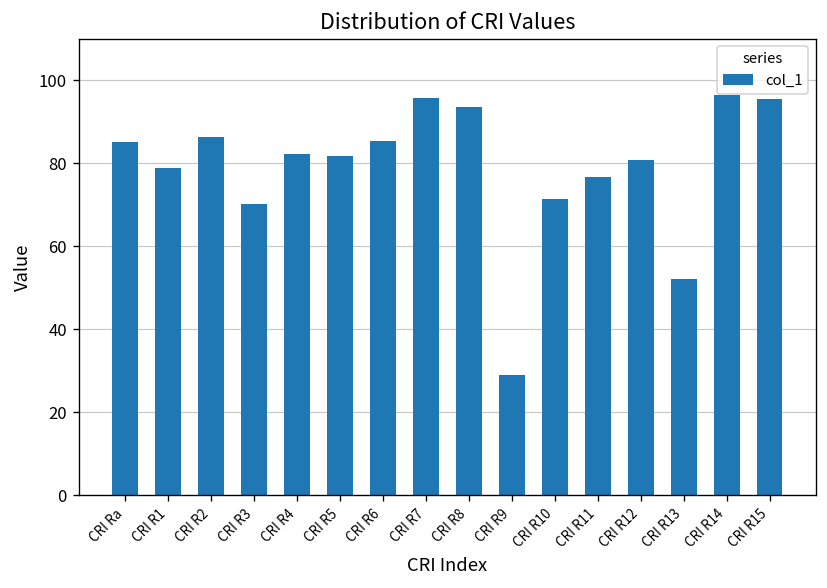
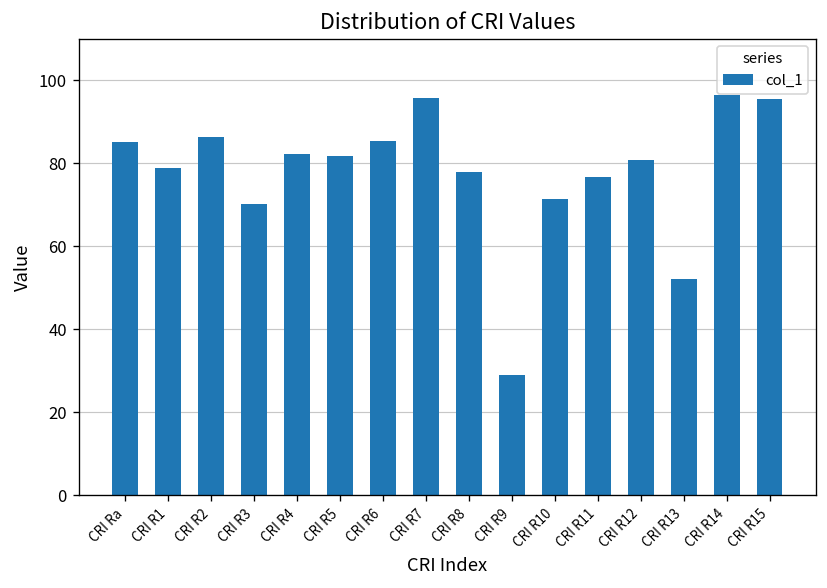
  {
    "CRI Ra": 85,
    "CRI R1": 79,
    "CRI R2": 86,
    "CRI R3": 70,
    "CRI R4": 82,
    "CRI R5": 82,
    "CRI R6": 85,
    "CRI R7": 96,
-   "CRI R8": 94,
+   "CRI R8": 78,
    "CRI R9": 29,
    "CRI R10": 71,
    "CRI R11": 77,
    "CRI R12": 81,
    "CRI R13": 52,
    "CRI R14": 97,
    "CRI R15": 96
  }
